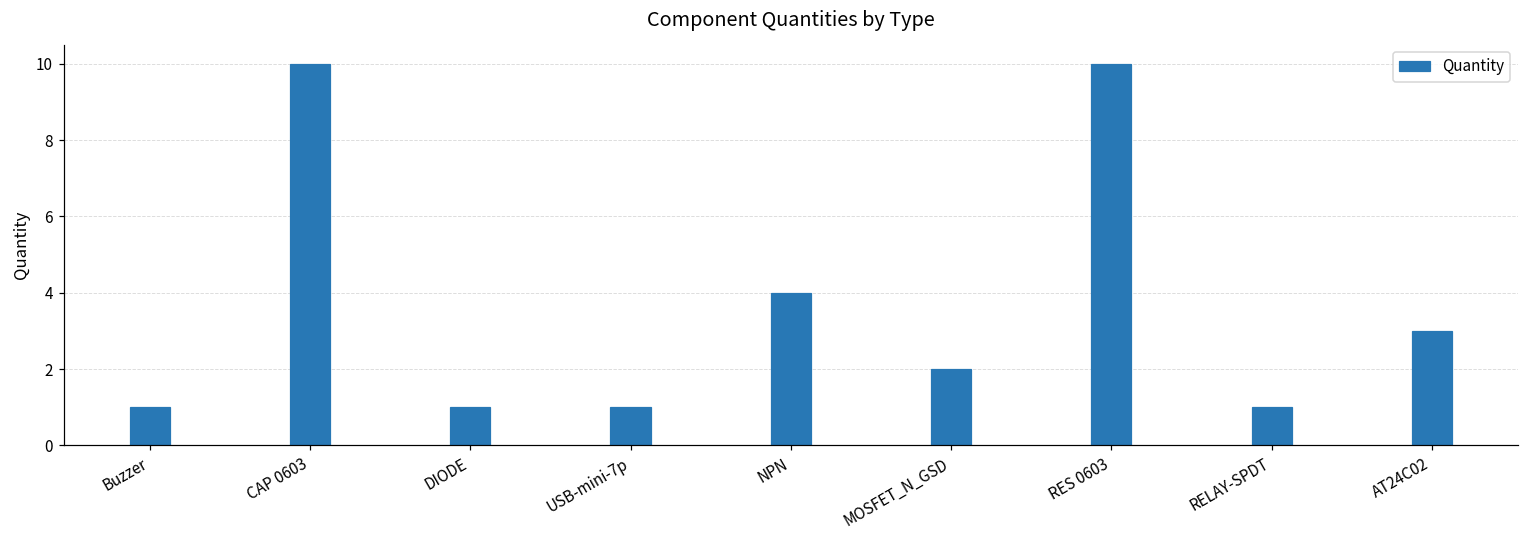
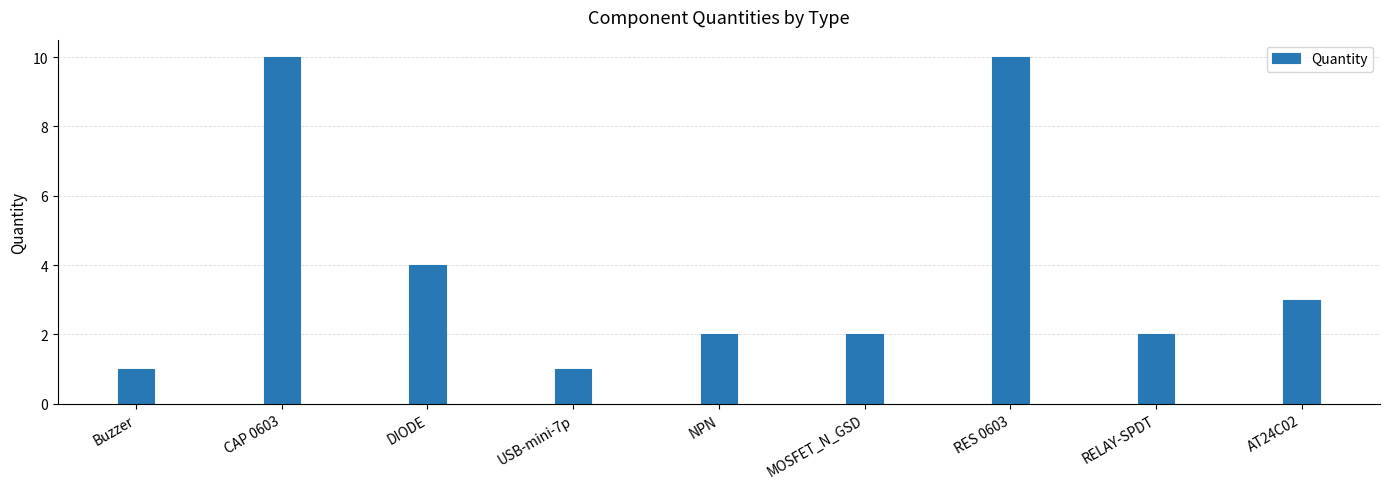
  {
    "Buzzer": 1,
    "CAP 0603": 10,
-   "DIODE": 1,
+   "DIODE": 4,
    "USB-mini-7p": 1,
-   "NPN": 4,
+   "NPN": 2,
    "MOSFET_N_GSD": 2,
    "RES 0603": 10,
-   "RELAY-SPDT": 1,
+   "RELAY-SPDT": 2,
    "AT24C02": 3
  }
